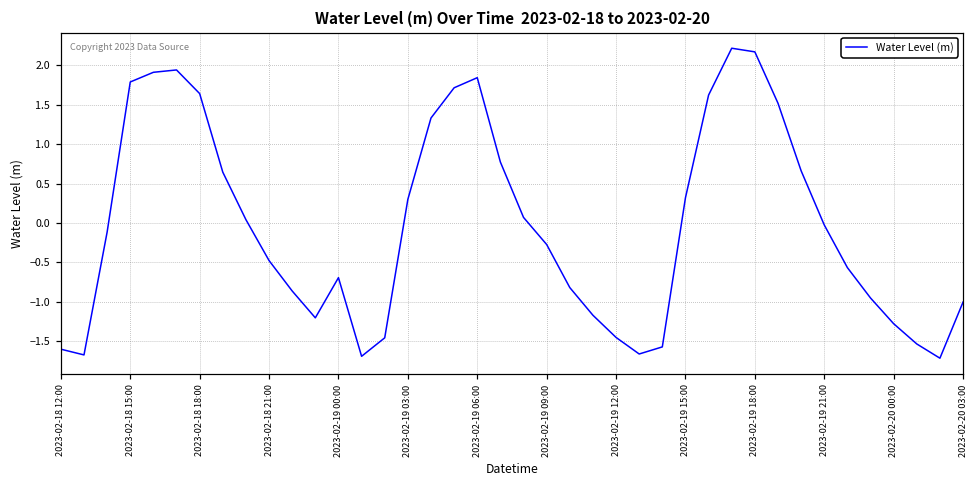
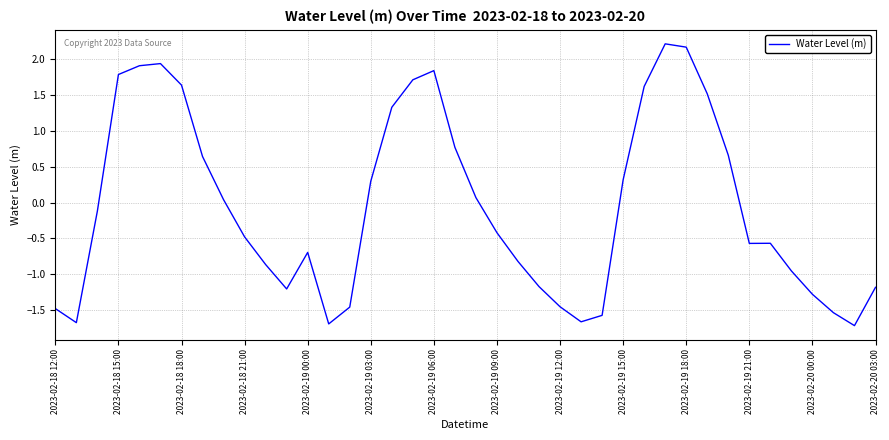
  {
-   "2023-02-18 12:00": -1.6,
+   "2023-02-18 12:00": -1.5,
    "2023-02-18 15:00": 1.8,
    "2023-02-18 18:00": 1.6,
    "2023-02-18 21:00": -0.5,
    "2023-02-19 00:00": -0.7,
    "2023-02-19 03:00": 0.3,
    "2023-02-19 06:00": 1.8,
-   "2023-02-19 09:00": -0.3,
+   "2023-02-19 09:00": -0.4,
    "2023-02-19 12:00": -1.5,
    "2023-02-19 15:00": 0.3,
    "2023-02-19 18:00": 2.2,
-   "2023-02-19 21:00": 0.0,
+   "2023-02-19 21:00": -0.6,
    "2023-02-20 00:00": -1.3,
-   "2023-02-20 03:00": -1.0
+   "2023-02-20 03:00": -1.2
  }
